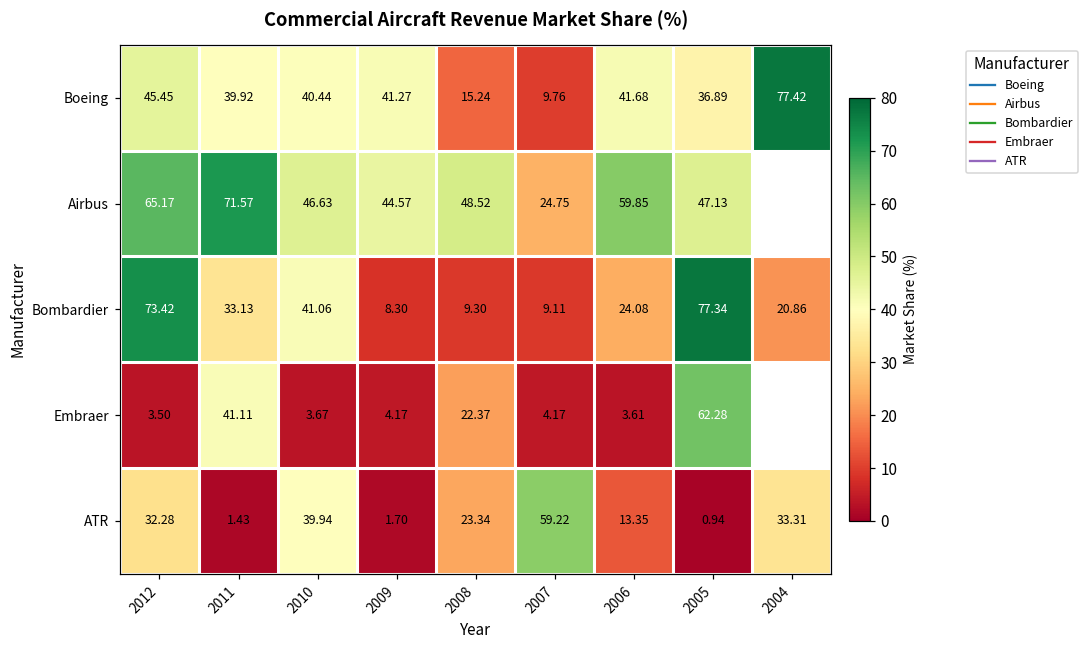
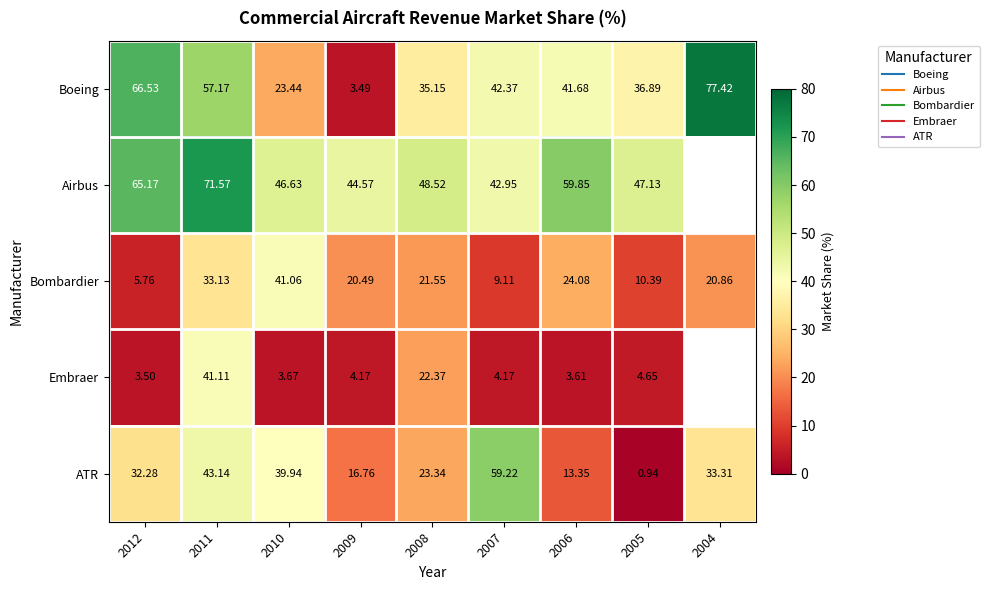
  {
    "Boeing": {
-     "2012": 45.45,
-     "2011": 39.92,
-     "2010": 40.44,
-     "2009": 41.27,
-     "2008": 15.24,
-     "2007": 9.76,
+     "2012": 66.53,
+     "2011": 57.17,
+     "2010": 23.44,
+     "2009": 3.49,
+     "2008": 35.15,
+     "2007": 42.37,
      "2006": 41.68,
      "2005": 36.89,
      "2004": 77.42
    },
    "Airbus": {
      "2012": 65.17,
      "2011": 71.57,
      "2010": 46.63,
      "2009": 44.57,
      "2008": 48.52,
-     "2007": 24.75,
+     "2007": 42.95,
      "2006": 59.85,
      "2005": 47.13
    },
    "Bombardier": {
-     "2012": 73.42,
+     "2012": 5.76,
      "2011": 33.13,
      "2010": 41.06,
-     "2009": 8.30,
-     "2008": 9.30,
+     "2009": 20.49,
+     "2008": 21.55,
      "2007": 9.11,
      "2006": 24.08,
-     "2005": 77.34,
+     "2005": 10.39,
      "2004": 20.86
    },
    "Embraer": {
      "2012": 3.50,
      "2011": 41.11,
      "2010": 3.67,
      "2009": 4.17,
      "2008": 22.37,
      "2007": 4.17,
      "2006": 3.61,
-     "2005": 62.28
+     "2005": 4.65
    },
    "ATR": {
      "2012": 32.28,
-     "2011": 1.43,
+     "2011": 43.14,
      "2010": 39.94,
-     "2009": 1.70,
+     "2009": 16.76,
      "2008": 23.34,
      "2007": 59.22,
      "2006": 13.35,
      "2005": 0.94,
      "2004": 33.31
    }
  }
